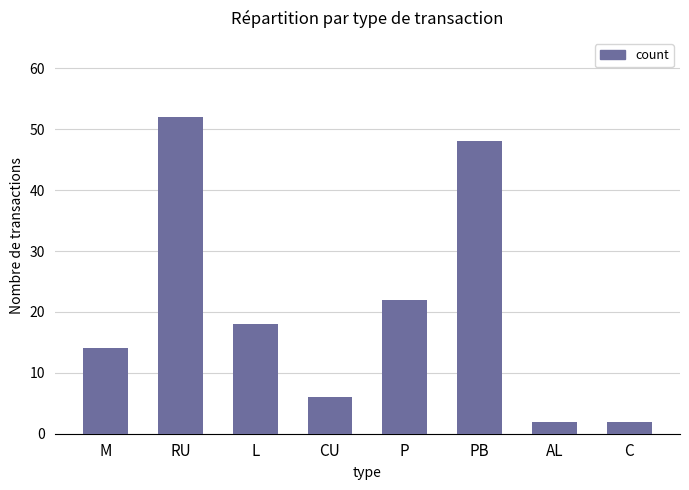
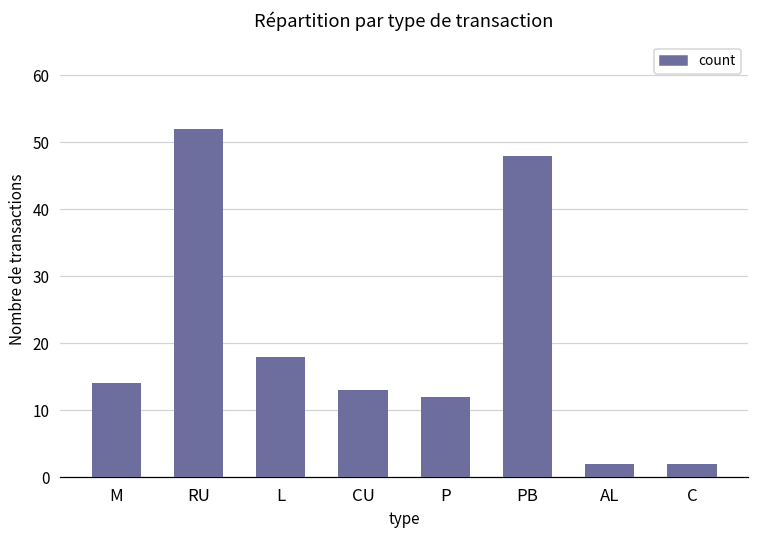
  {
    "M": 14,
    "RU": 52,
    "L": 18,
-   "CU": 6,
-   "P": 22,
+   "CU": 13,
+   "P": 12,
    "PB": 48,
    "AL": 2,
    "C": 2
  }
